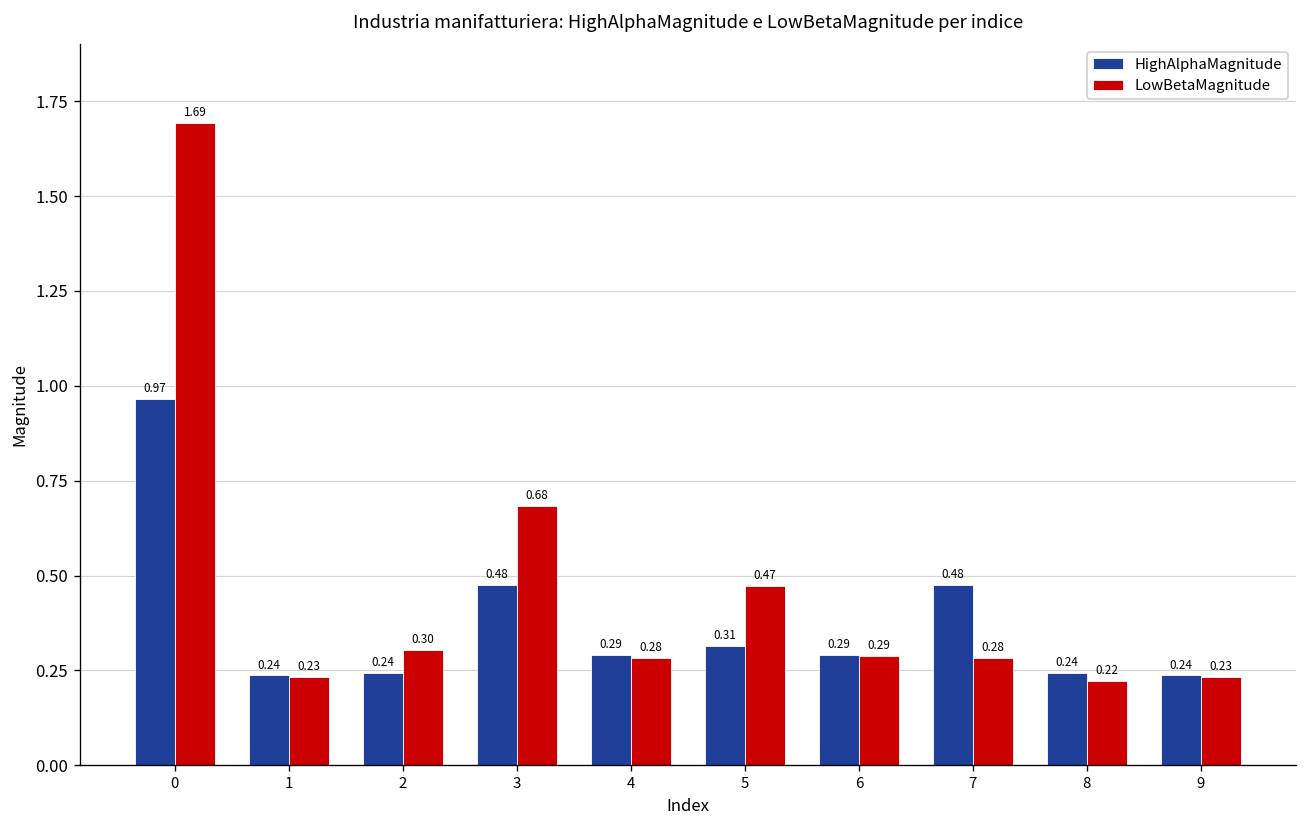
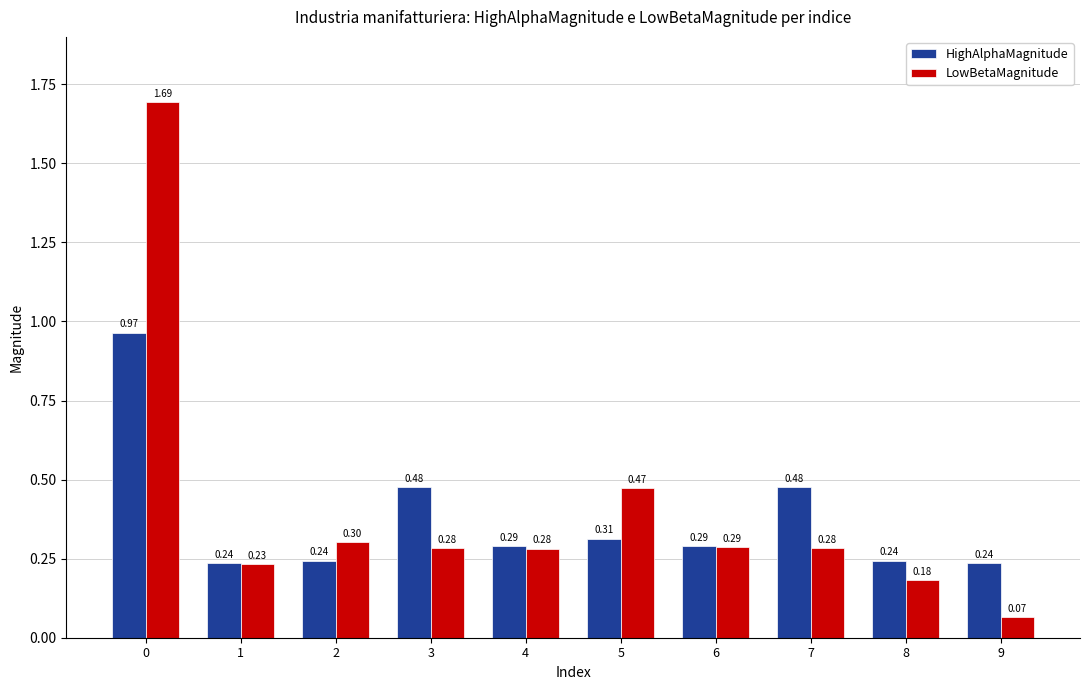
  {
    "HighAlphaMagnitude": {
      "0": 0.97,
      "1": 0.24,
      "2": 0.24,
      "3": 0.48,
      "4": 0.29,
      "5": 0.31,
      "6": 0.29,
      "7": 0.48,
      "8": 0.24,
      "9": 0.24
    },
    "LowBetaMagnitude": {
      "0": 1.69,
      "1": 0.23,
      "2": 0.30,
-     "3": 0.68,
+     "3": 0.28,
      "4": 0.28,
      "5": 0.47,
      "6": 0.29,
      "7": 0.28,
-     "8": 0.22,
-     "9": 0.23
+     "8": 0.18,
+     "9": 0.07
    }
  }
